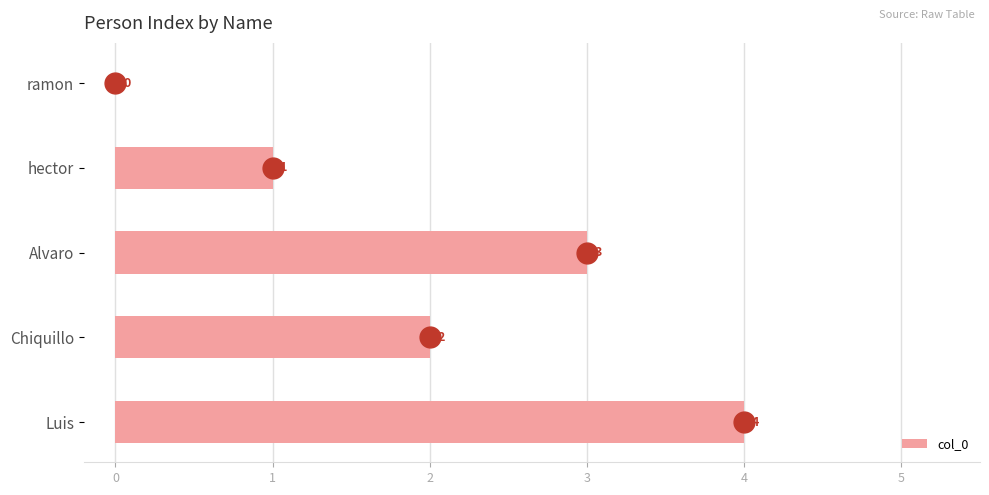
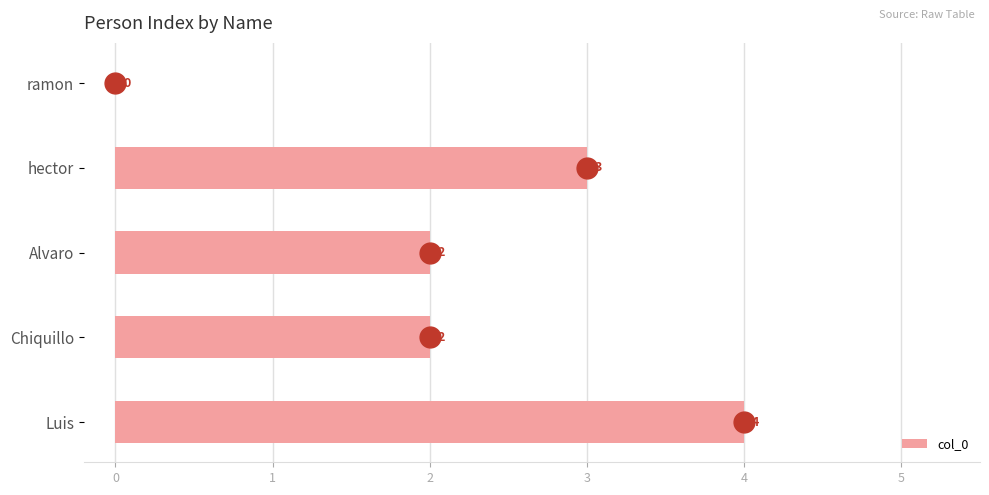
  {
    "col_0": {
-     "hector": 1,
-     "Alvaro": 3
+     "hector": 3,
+     "Alvaro": 2
    }
  }
